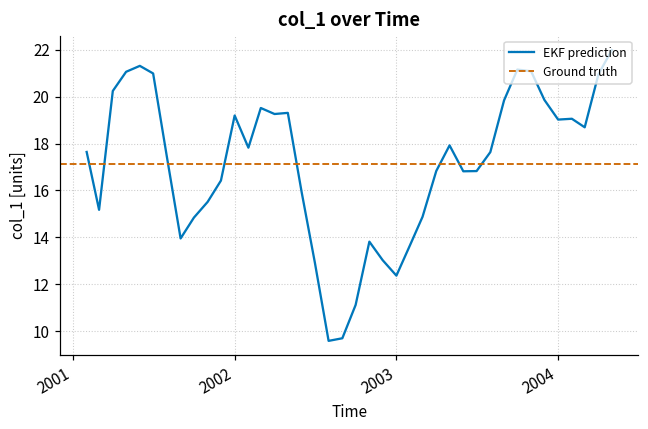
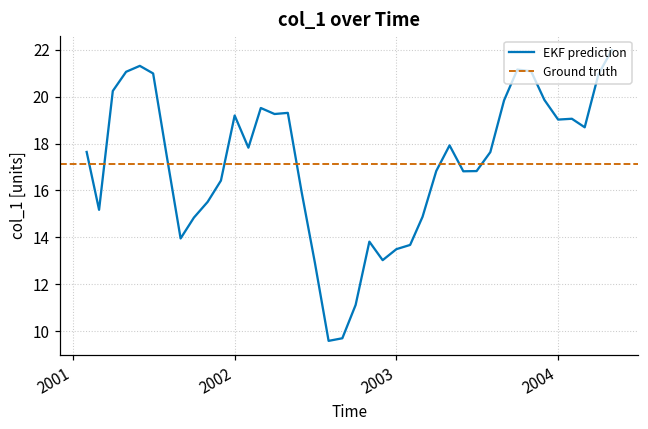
  {
    "2002": 19.2,
-   "2003": 12.4,
+   "2003": 13.5,
    "2004": 19.0
  }
